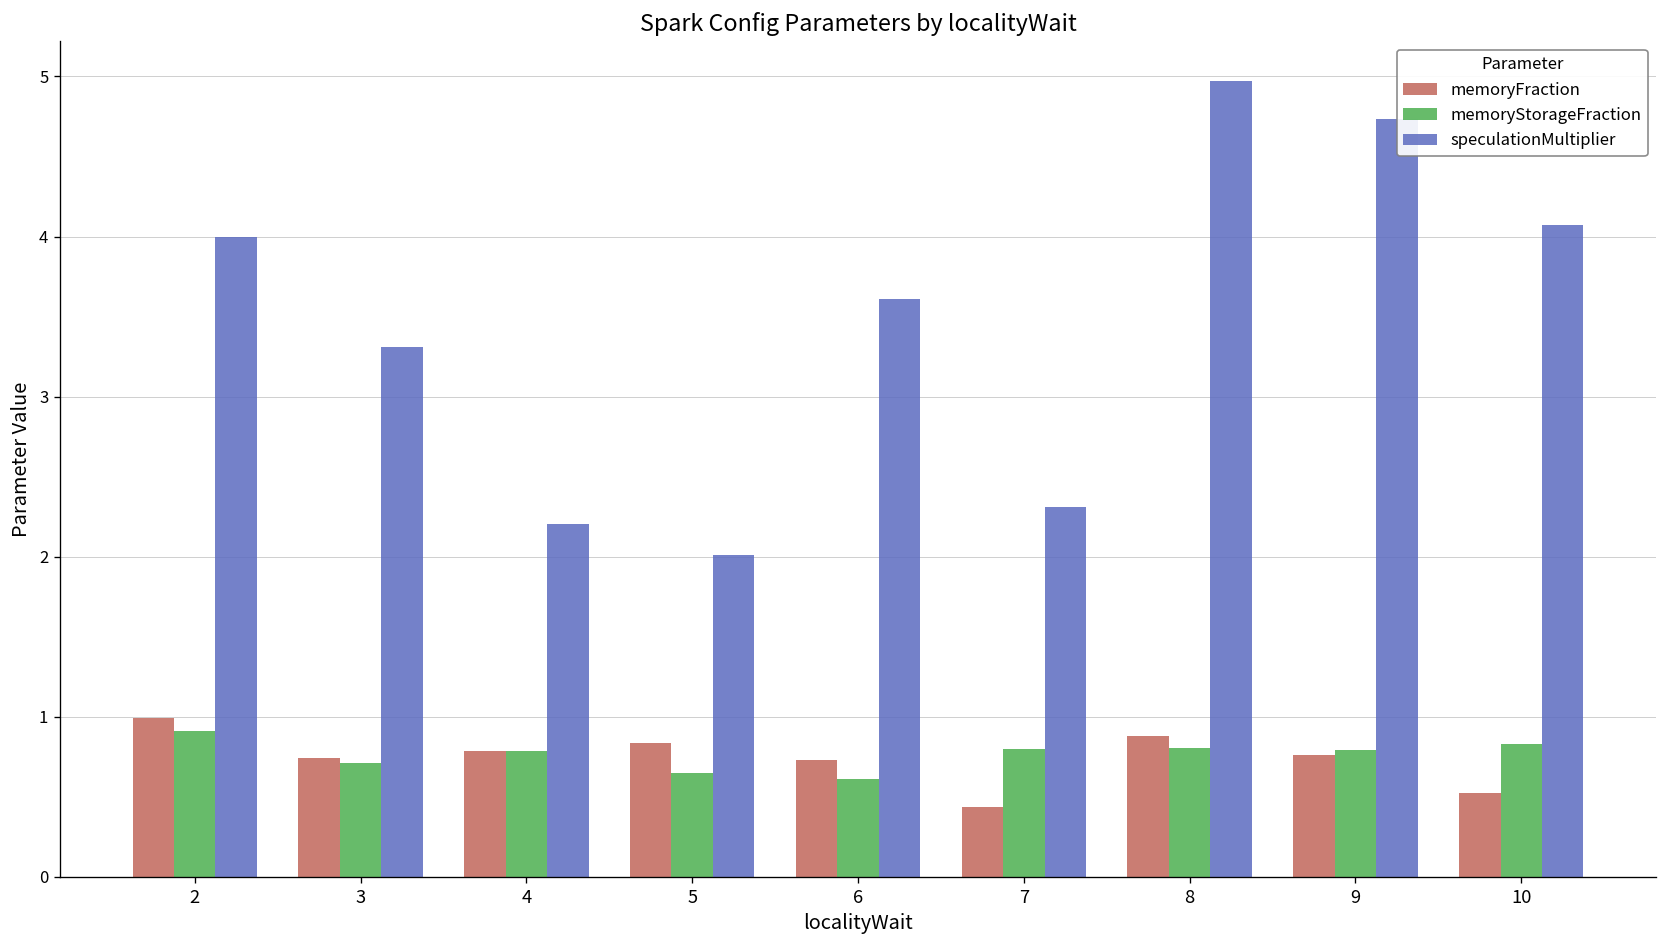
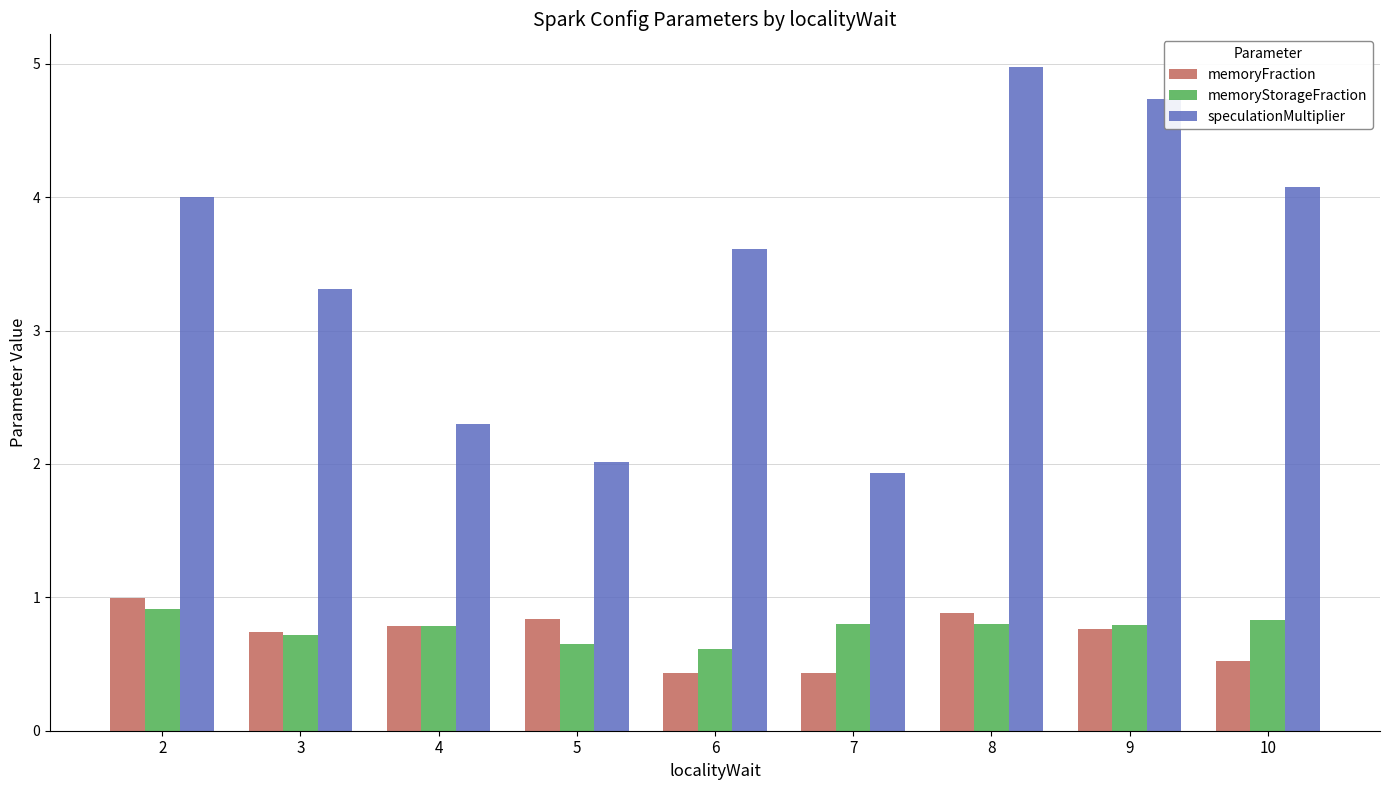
  {
    "memoryFraction": {
      "2": 0.99,
      "3": 0.74,
      "4": 0.79,
      "5": 0.84,
-     "6": 0.73,
+     "6": 0.43,
      "7": 0.44,
      "8": 0.88,
      "9": 0.76,
      "10": 0.53
    },
    "memoryStorageFraction": {
      "2": 0.91,
      "3": 0.71,
      "4": 0.79,
      "5": 0.65,
      "6": 0.61,
      "7": 0.80,
      "8": 0.80,
      "9": 0.79,
      "10": 0.83
    },
    "speculationMultiplier": {
      "2": 4.00,
      "3": 3.31,
-     "4": 2.20,
+     "4": 2.30,
      "5": 2.01,
      "6": 3.61,
-     "7": 2.31,
+     "7": 1.93,
      "8": 4.97,
      "10": 4.07
    }
  }
